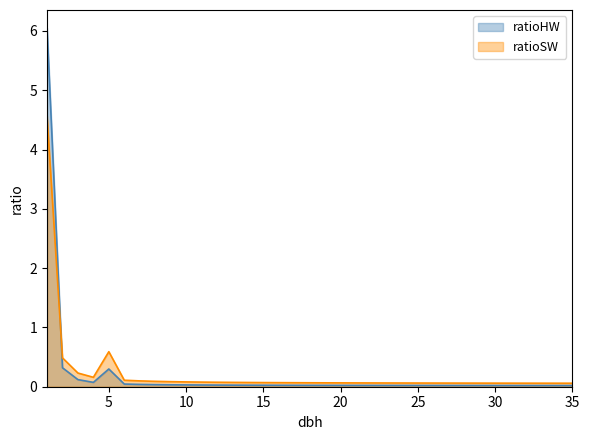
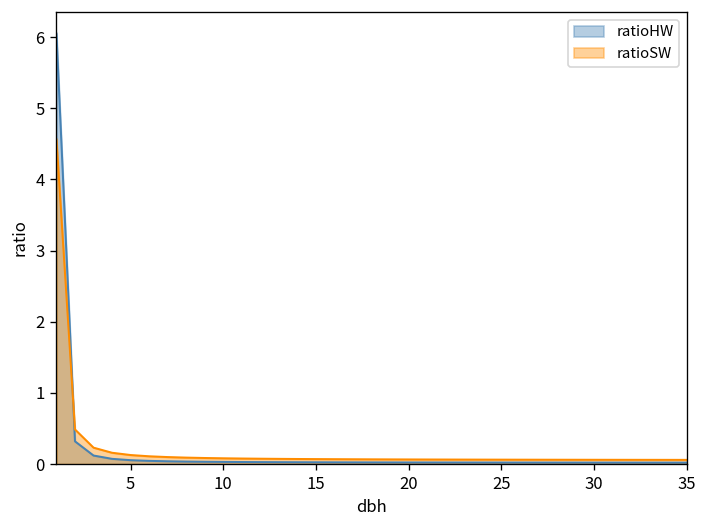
  {
    "ratioHW": {
-     "5": 0.3,
+     "5": 0.1,
      "10": 0.0,
      "15": 0.0
    },
    "ratioSW": {
-     "5": 0.6,
+     "5": 0.1,
      "10": 0.1,
      "15": 0.1
    }
  }
